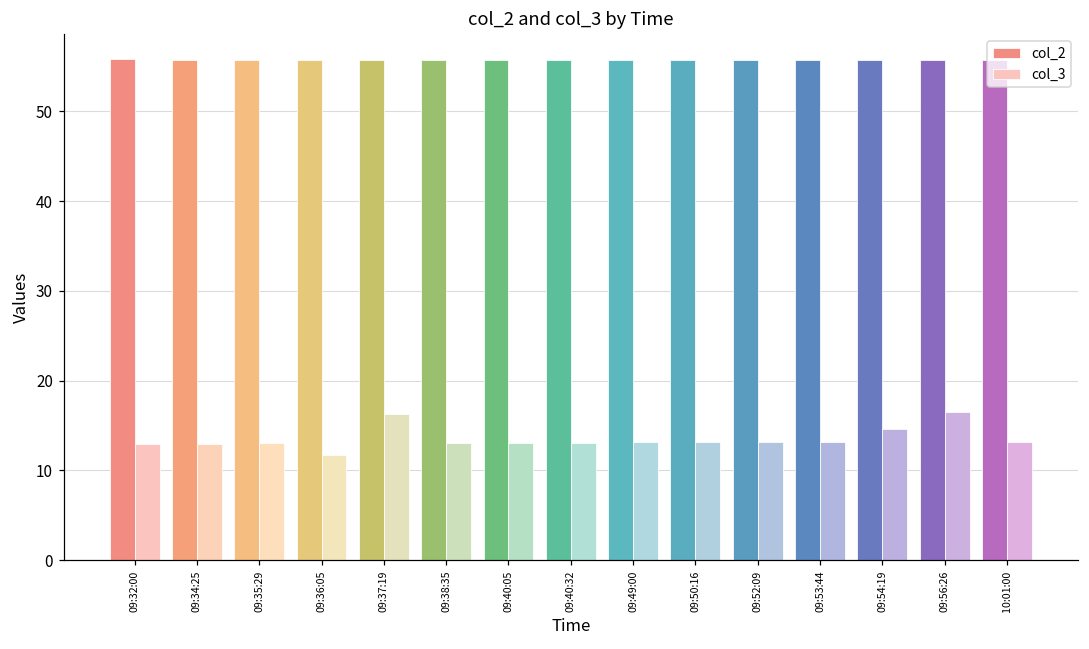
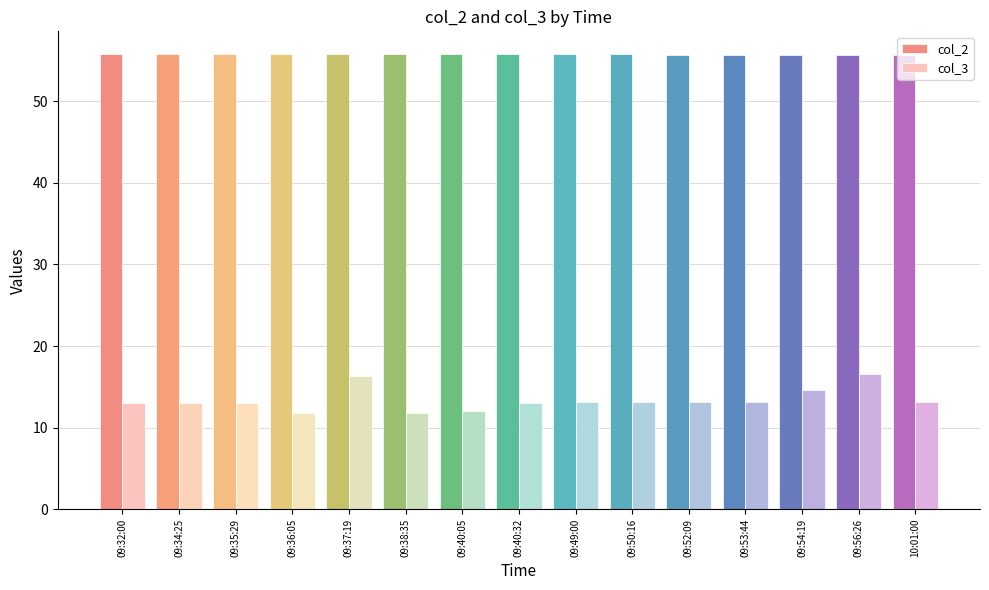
  {
    "col_2": {
      "09:32:00": 56,
      "09:34:25": 56,
      "09:35:29": 56,
      "09:36:05": 56,
      "09:37:19": 56,
      "09:38:35": 56,
      "09:40:05": 56,
      "09:40:32": 56,
      "09:49:00": 56,
      "09:50:16": 56,
      "09:52:09": 56,
      "09:53:44": 56,
      "09:54:19": 56,
      "09:56:26": 56
    },
    "col_3": {
      "09:32:00": 13,
      "09:34:25": 13,
      "09:35:29": 13,
      "09:36:05": 12,
      "09:37:19": 16,
-     "09:38:35": 13,
-     "09:40:05": 13,
+     "09:38:35": 12,
+     "09:40:05": 12,
      "09:40:32": 13,
      "09:49:00": 13,
      "09:50:16": 13,
      "09:52:09": 13,
      "09:53:44": 13,
      "09:54:19": 15,
      "09:56:26": 17,
      "10:01:00": 13
    }
  }
